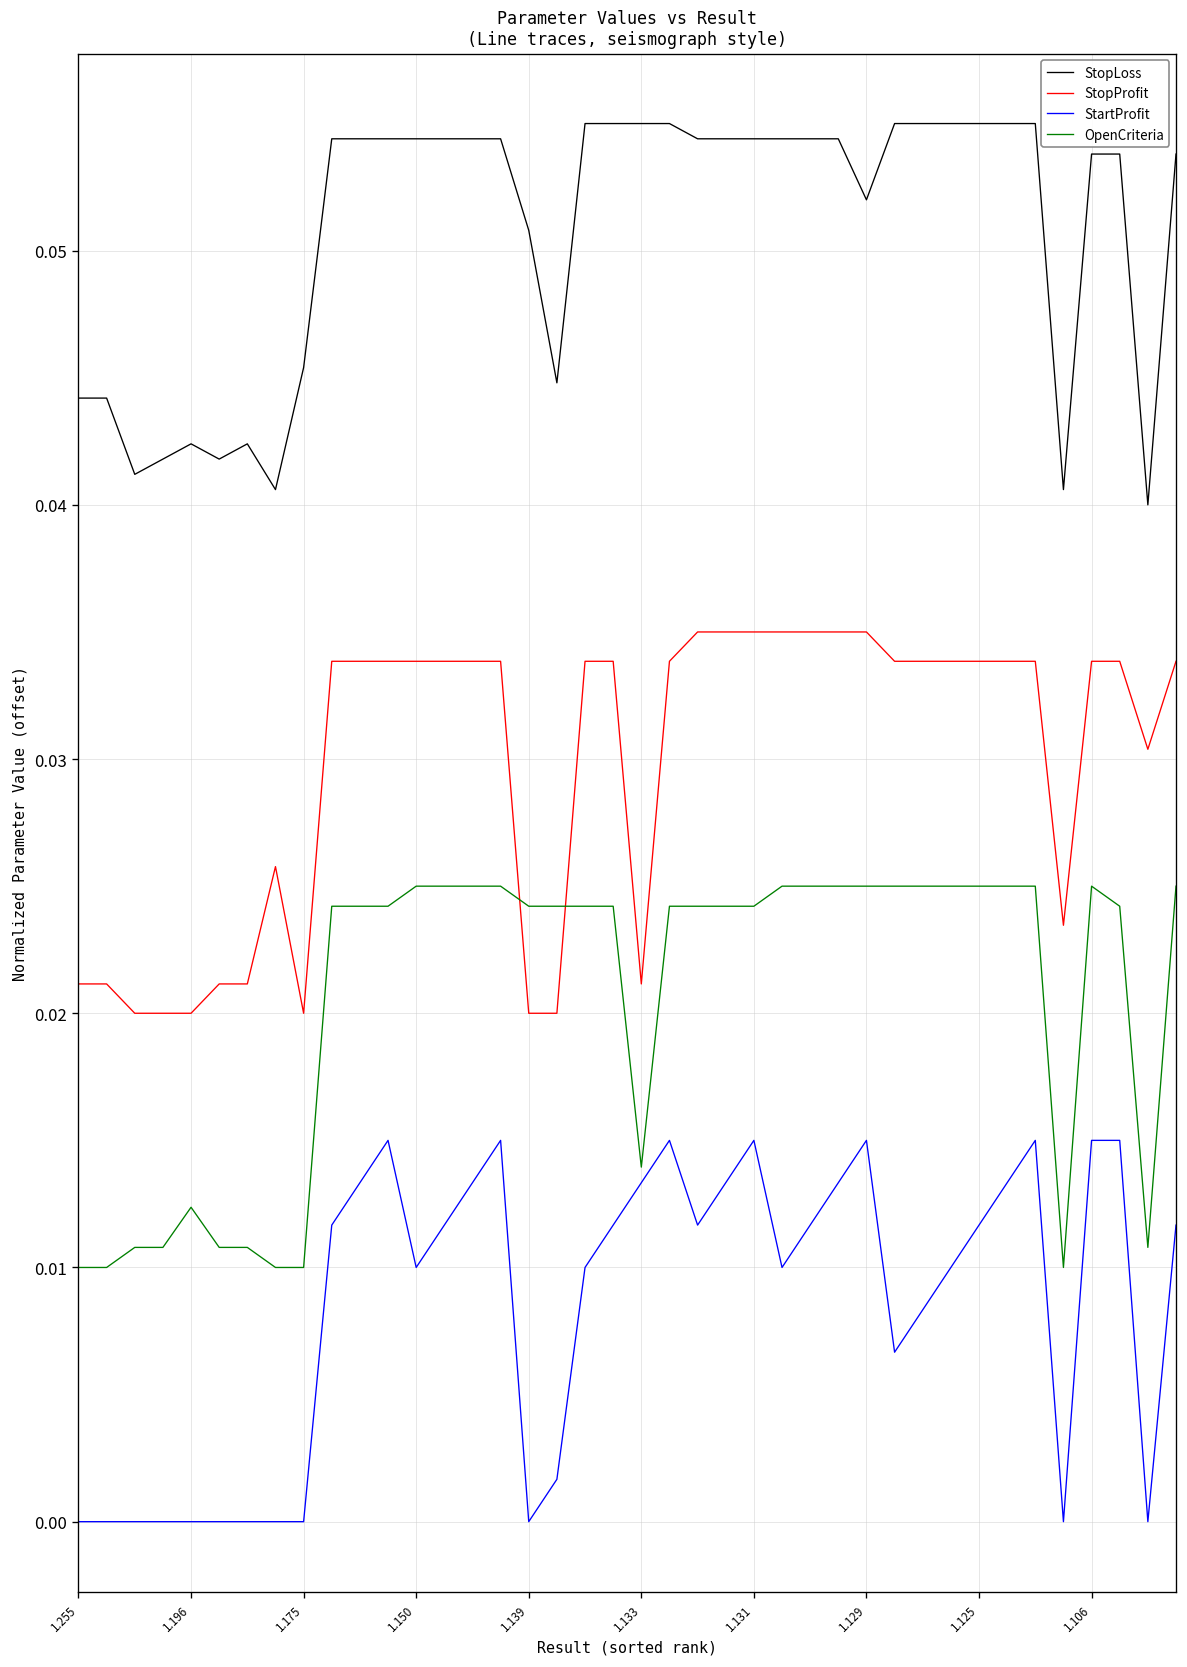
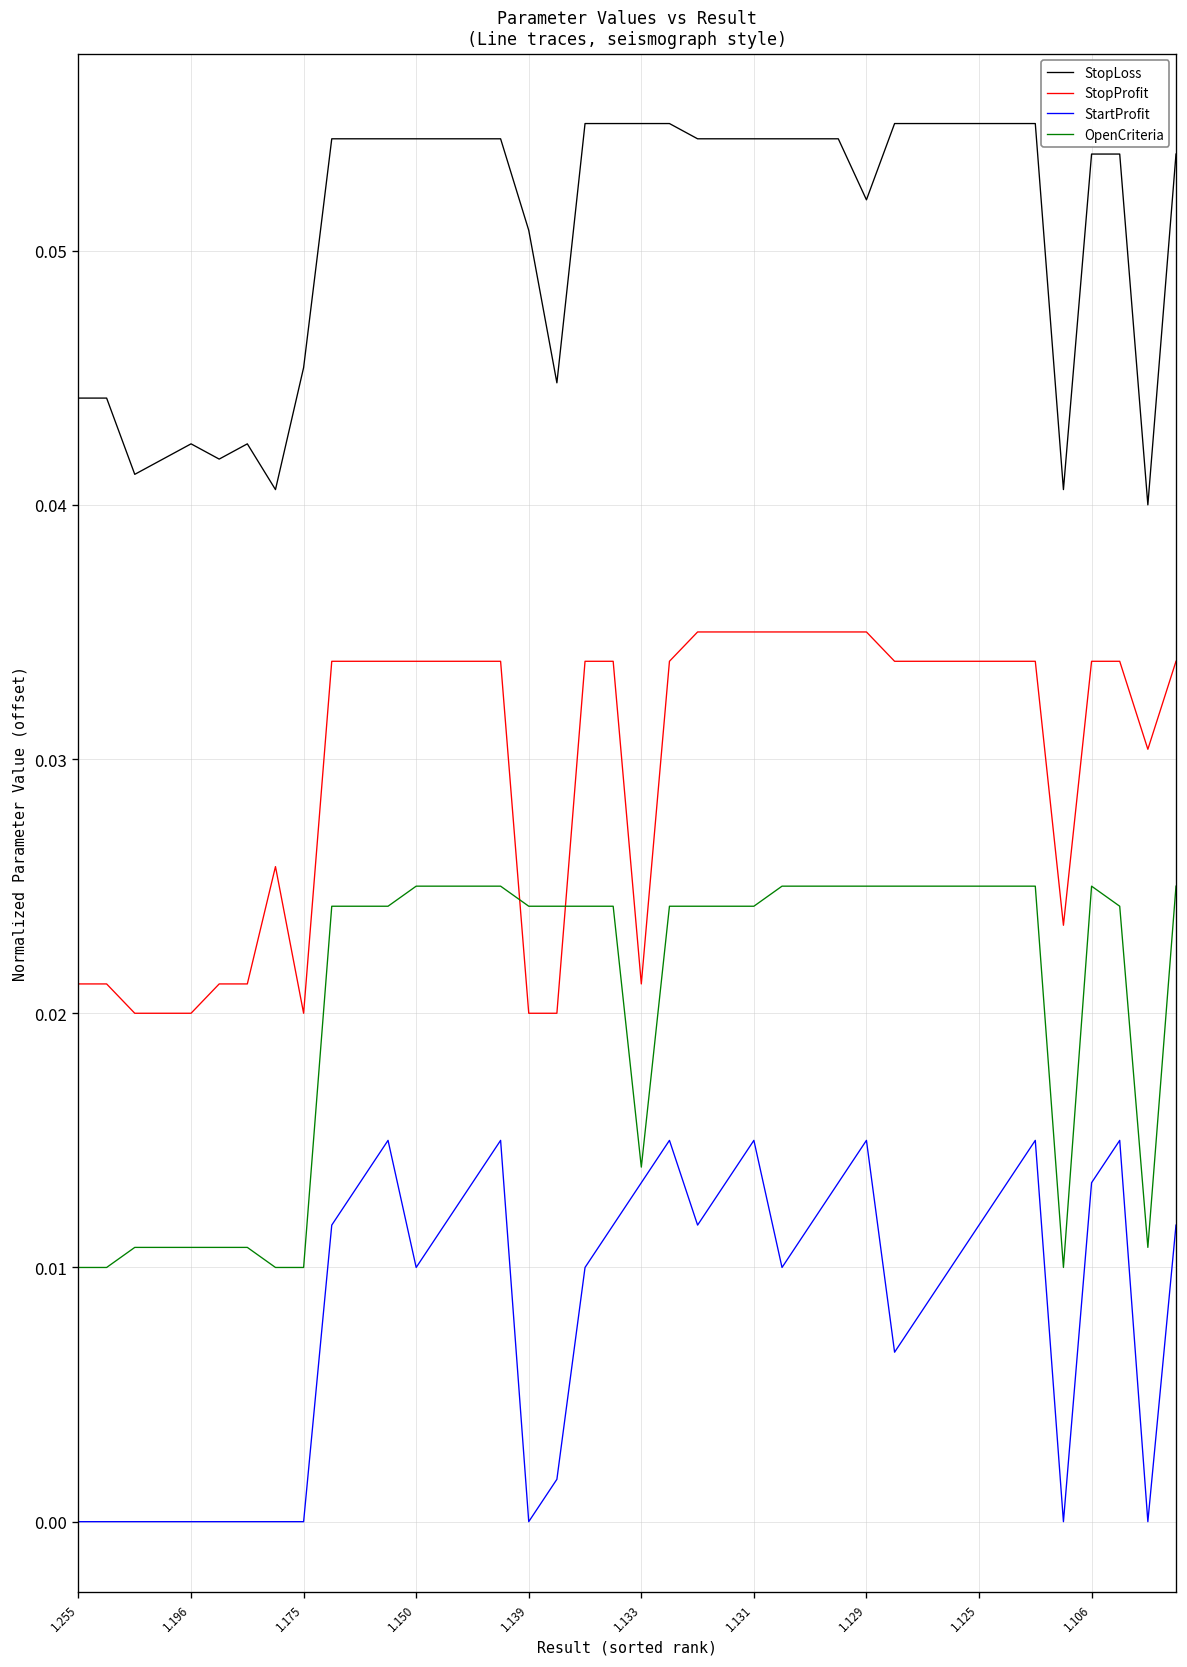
  {
    "StopLoss": {
      "1.255": 0.0442,
      "1.196": 0.0424,
      "1.175": 0.0454,
      "1.150": 0.0544,
      "1.139": 0.0508,
      "1.133": 0.0550,
      "1.131": 0.0544,
      "1.129": 0.0520,
      "1.125": 0.0550,
      "1.106": 0.0538
    },
    "StopProfit": {
      "1.255": 0.0212,
      "1.196": 0.0200,
      "1.175": 0.0200,
      "1.150": 0.0338,
      "1.139": 0.0200,
      "1.133": 0.0212,
      "1.131": 0.0350,
      "1.129": 0.0350,
      "1.125": 0.0338,
      "1.106": 0.0338
    },
    "StartProfit": {
      "1.255": 0.0000,
      "1.196": 0.0000,
      "1.175": 0.0000,
      "1.150": 0.0100,
      "1.139": 0.0000,
      "1.133": 0.0133,
      "1.131": 0.0150,
      "1.129": 0.0150,
      "1.125": 0.0117,
-     "1.106": 0.0150
+     "1.106": 0.0133
    },
    "OpenCriteria": {
      "1.255": 0.0100,
-     "1.196": 0.0124,
+     "1.196": 0.0108,
      "1.175": 0.0100,
      "1.150": 0.0250,
      "1.139": 0.0242,
      "1.133": 0.0139,
      "1.131": 0.0242,
      "1.129": 0.0250,
      "1.125": 0.0250,
      "1.106": 0.0250
    }
  }
